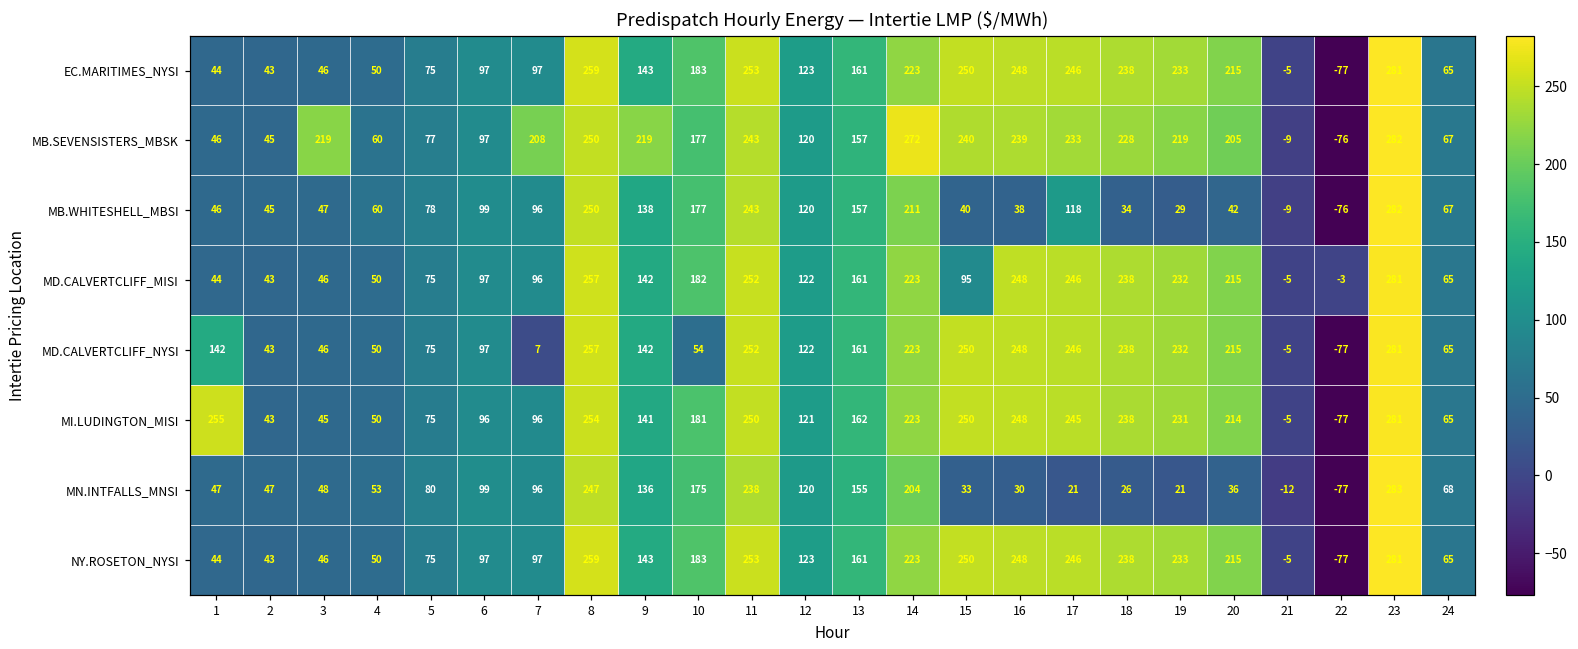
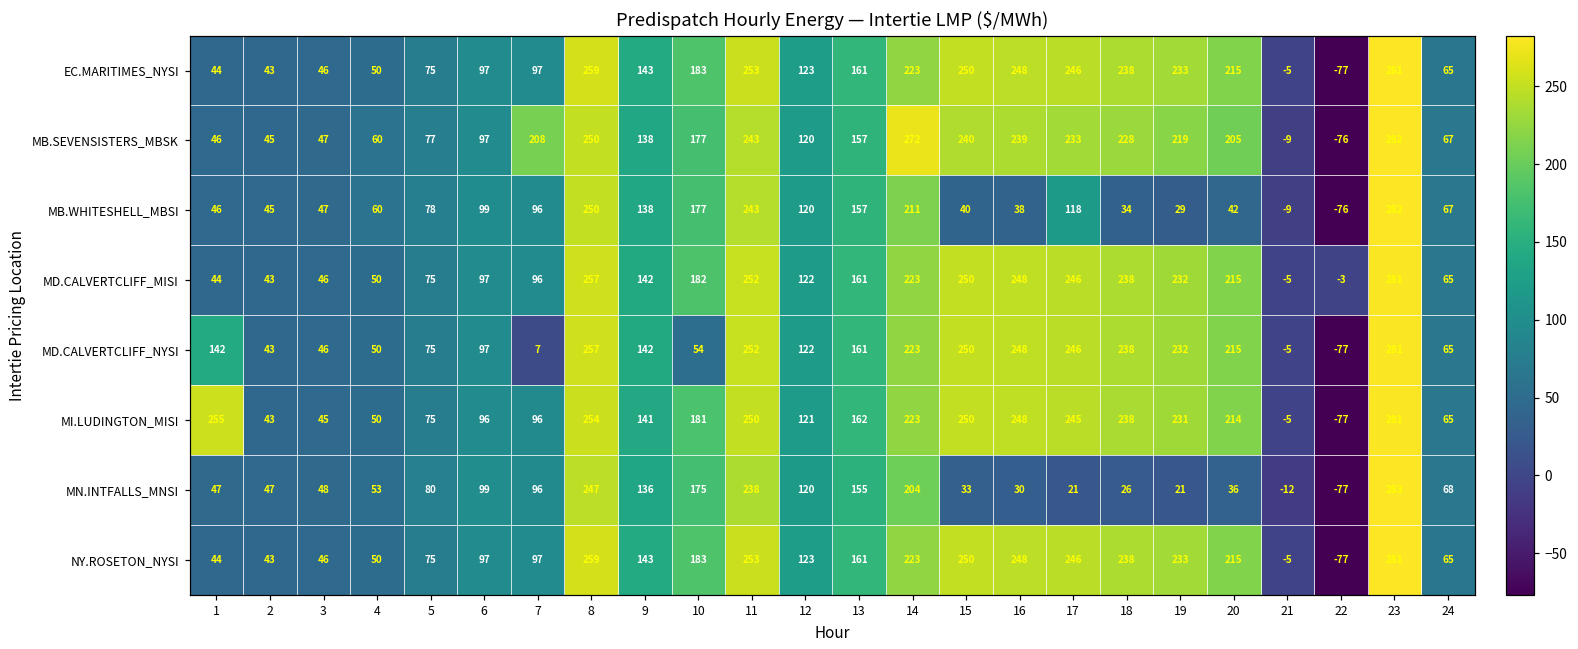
  {
    "EC.MARITIMES_NYSI": {
      "1": 44,
      "2": 43,
      "3": 46,
      "4": 50,
      "5": 75,
      "6": 97,
      "7": 97,
      "9": 143,
      "10": 183,
      "11": 253,
      "12": 123,
      "13": 161,
      "14": 223,
      "15": 250,
      "16": 248,
      "17": 246,
      "18": 238,
      "19": 233,
      "20": 215,
      "21": -5,
      "22": -77,
      "24": 65
    },
    "MB.SEVENSISTERS_MBSK": {
      "1": 46,
      "2": 45,
-     "3": 219,
+     "3": 47,
      "4": 60,
      "5": 77,
      "6": 97,
      "7": 208,
      "8": 250,
-     "9": 219,
+     "9": 138,
      "10": 177,
      "11": 243,
      "12": 120,
      "13": 157,
      "15": 240,
      "16": 239,
      "17": 233,
      "18": 228,
      "19": 219,
      "20": 205,
      "21": -9,
      "22": -76,
      "24": 67
    },
    "MB.WHITESHELL_MBSI": {
      "1": 46,
      "2": 45,
      "3": 47,
      "4": 60,
      "5": 78,
      "6": 99,
      "7": 96,
      "8": 250,
      "9": 138,
      "10": 177,
      "11": 243,
      "12": 120,
      "13": 157,
      "14": 211,
      "15": 40,
      "16": 38,
      "17": 118,
      "18": 34,
      "19": 29,
      "20": 42,
      "21": -9,
      "22": -76,
      "24": 67
    },
    "MD.CALVERTCLIFF_MISI": {
      "1": 44,
      "2": 43,
      "3": 46,
      "4": 50,
      "5": 75,
      "6": 97,
      "7": 96,
      "8": 257,
      "9": 142,
      "10": 182,
      "11": 252,
      "12": 122,
      "13": 161,
      "14": 223,
-     "15": 95,
+     "15": 250,
      "16": 248,
      "17": 246,
      "18": 238,
      "19": 232,
      "20": 215,
      "21": -5,
      "22": -3,
      "24": 65
    },
    "MD.CALVERTCLIFF_NYSI": {
      "1": 142,
      "2": 43,
      "3": 46,
      "4": 50,
      "5": 75,
      "6": 97,
      "7": 7,
      "8": 257,
      "9": 142,
      "10": 54,
      "11": 252,
      "12": 122,
      "13": 161,
      "14": 223,
      "15": 250,
      "16": 248,
      "17": 246,
      "18": 238,
      "19": 232,
      "20": 215,
      "21": -5,
      "22": -77,
      "24": 65
    },
    "MI.LUDINGTON_MISI": {
      "1": 255,
      "2": 43,
      "3": 45,
      "4": 50,
      "5": 75,
      "6": 96,
      "7": 96,
      "8": 254,
      "9": 141,
      "10": 181,
      "11": 250,
      "12": 121,
      "13": 162,
      "14": 223,
      "15": 250,
      "16": 248,
      "17": 245,
      "18": 238,
      "19": 231,
      "20": 214,
      "21": -5,
      "22": -77,
      "24": 65
    },
    "MN.INTFALLS_MNSI": {
      "1": 47,
      "2": 47,
      "3": 48,
      "4": 53,
      "5": 80,
      "6": 99,
      "7": 96,
      "8": 247,
      "9": 136,
      "10": 175,
      "11": 238,
      "12": 120,
      "13": 155,
      "14": 204,
      "15": 33,
      "16": 30,
      "17": 21,
      "18": 26,
      "19": 21,
      "20": 36,
      "21": -12,
      "22": -77,
      "24": 68
    },
    "NY.ROSETON_NYSI": {
      "1": 44,
      "2": 43,
      "3": 46,
      "4": 50,
      "5": 75,
      "6": 97,
      "7": 97,
      "9": 143,
      "10": 183,
      "11": 253,
      "12": 123,
      "13": 161,
      "14": 223,
      "15": 250,
      "16": 248,
      "17": 246,
      "18": 238,
      "19": 233,
      "20": 215,
      "21": -5,
      "22": -77,
      "24": 65
    }
  }
